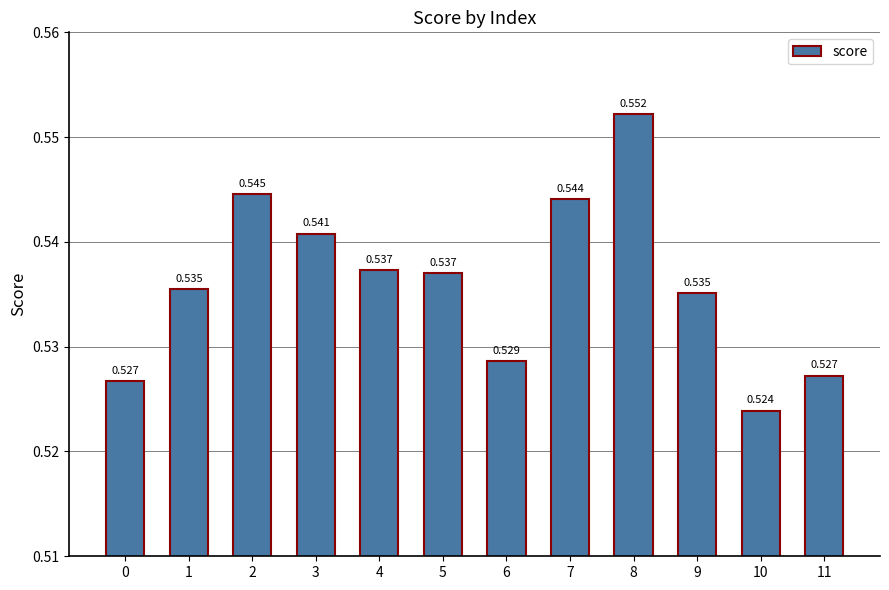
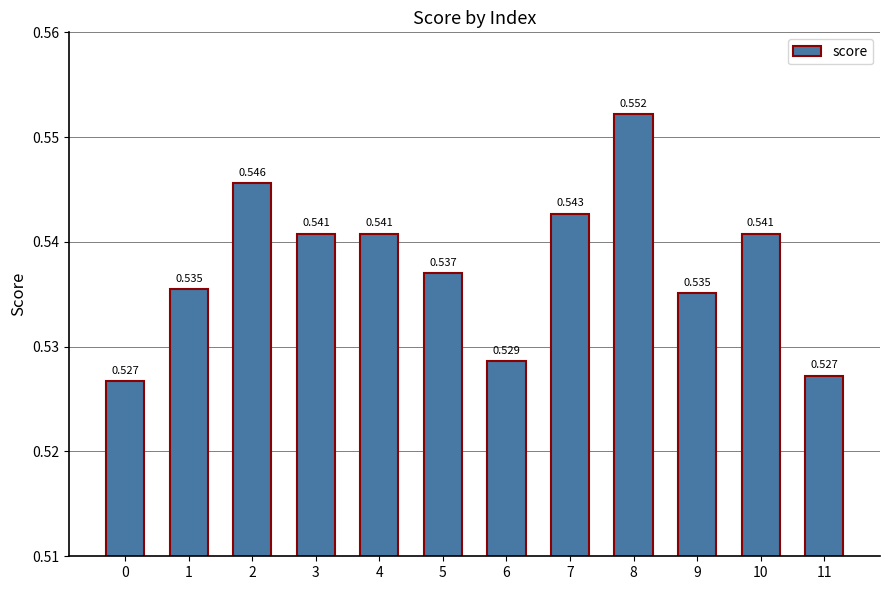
  {
    "0": 0.527,
    "1": 0.535,
-   "2": 0.545,
+   "2": 0.546,
    "3": 0.541,
-   "4": 0.537,
+   "4": 0.541,
    "5": 0.537,
    "6": 0.529,
-   "7": 0.544,
+   "7": 0.543,
    "8": 0.552,
    "9": 0.535,
-   "10": 0.524,
+   "10": 0.541,
    "11": 0.527
  }
